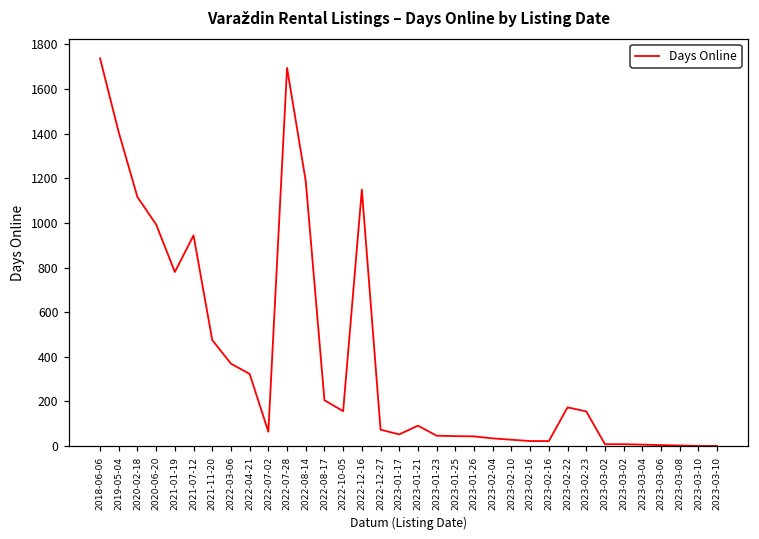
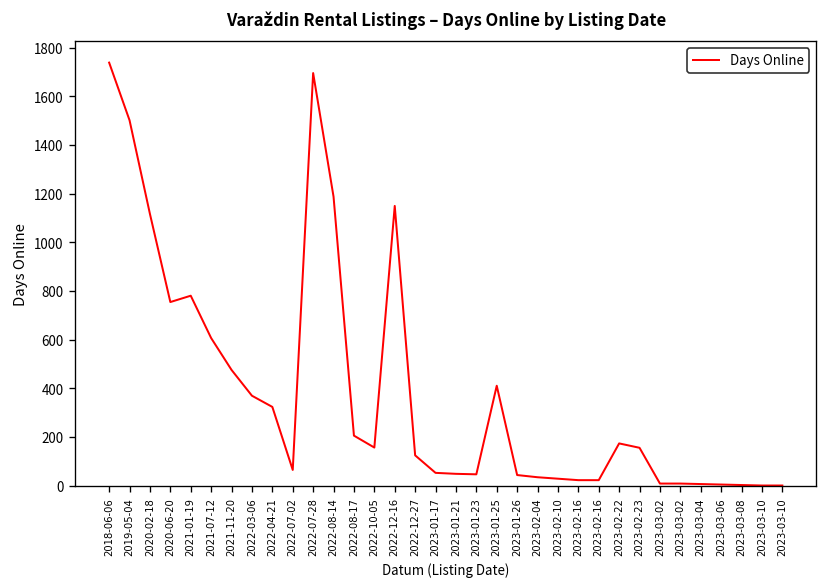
  {
    "2018-06-06": 1740,
-   "2019-05-04": 1410,
+   "2019-05-04": 1500,
    "2020-02-18": 1120,
-   "2020-06-20": 990,
+   "2020-06-20": 750,
    "2021-01-19": 780,
-   "2021-07-12": 940,
+   "2021-07-12": 610,
    "2021-11-20": 480,
    "2022-03-06": 370,
    "2022-04-21": 320,
    "2022-07-02": 60,
    "2022-07-28": 1700,
    "2022-08-14": 1190,
    "2022-08-17": 210,
    "2022-10-05": 160,
    "2022-12-16": 1150,
-   "2022-12-27": 70,
+   "2022-12-27": 120,
    "2023-01-17": 50,
-   "2023-01-21": 90,
+   "2023-01-21": 50,
    "2023-01-23": 50,
-   "2023-01-25": 40,
+   "2023-01-25": 410,
    "2023-01-26": 40,
    "2023-02-04": 30,
    "2023-02-10": 30,
    "2023-02-22": 170,
    "2023-02-23": 160,
    "2023-03-04": 10,
    "2023-03-06": 0,
    "2023-03-08": 0
  }
